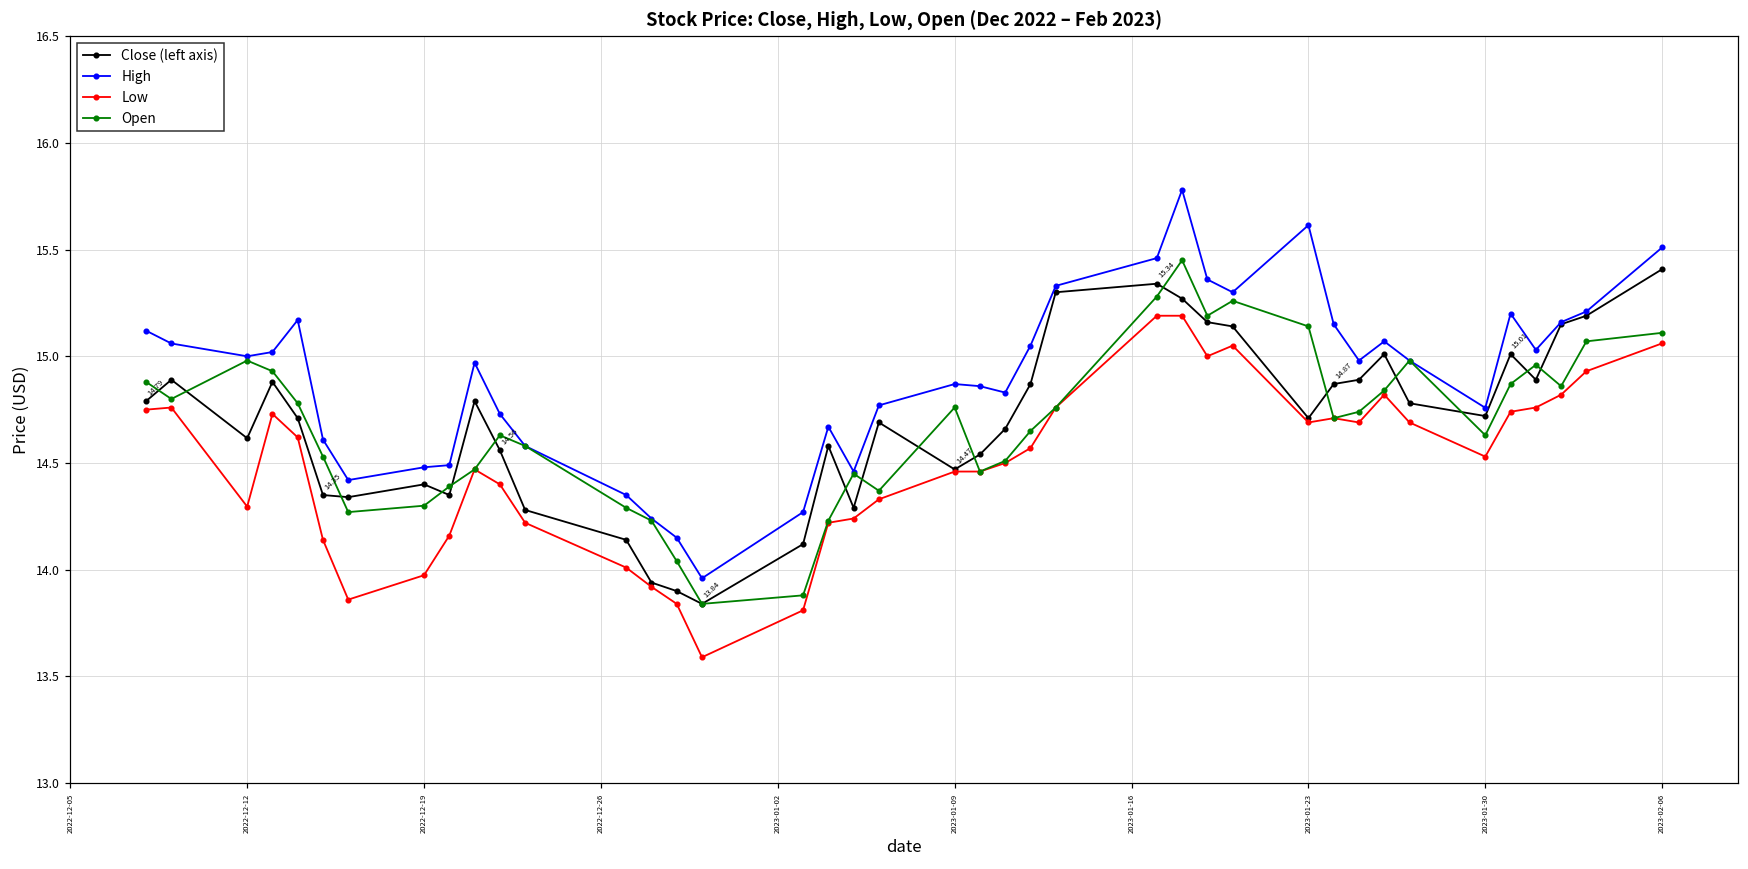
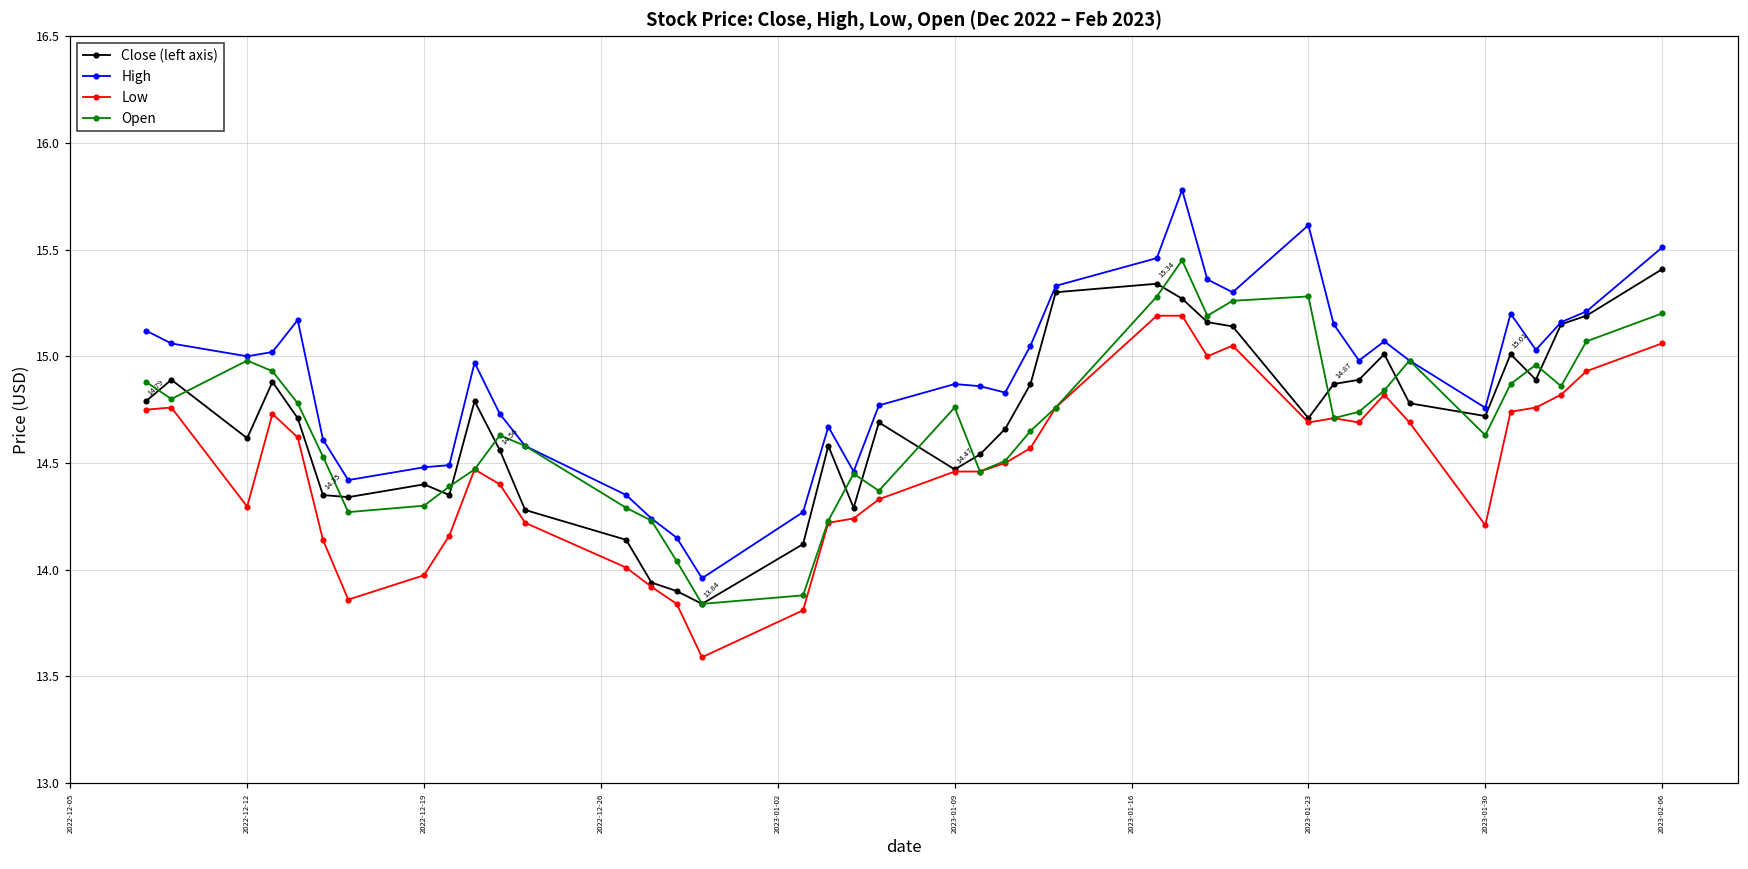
  {
    "Close (left axis)": {
      "2022-12-12": 14.62,
      "2022-12-19": 14.40,
      "2023-01-23": 14.71,
      "2023-01-30": 14.72,
      "2023-02-06": 15.41
    },
    "High": {
      "2022-12-12": 15.00,
      "2022-12-19": 14.48,
      "2023-01-09": 14.87,
      "2023-01-23": 15.61,
      "2023-01-30": 14.76,
      "2023-02-06": 15.51
    },
    "Low": {
      "2022-12-12": 14.30,
      "2022-12-19": 13.97,
      "2023-01-23": 14.69,
-     "2023-01-30": 14.53,
+     "2023-01-30": 14.21,
      "2023-02-06": 15.06
    },
    "Open": {
      "2022-12-12": 14.98,
      "2022-12-19": 14.30,
      "2023-01-09": 14.76,
-     "2023-01-23": 15.14,
+     "2023-01-23": 15.28,
      "2023-01-30": 14.63,
-     "2023-02-06": 15.11
+     "2023-02-06": 15.20
    }
  }
